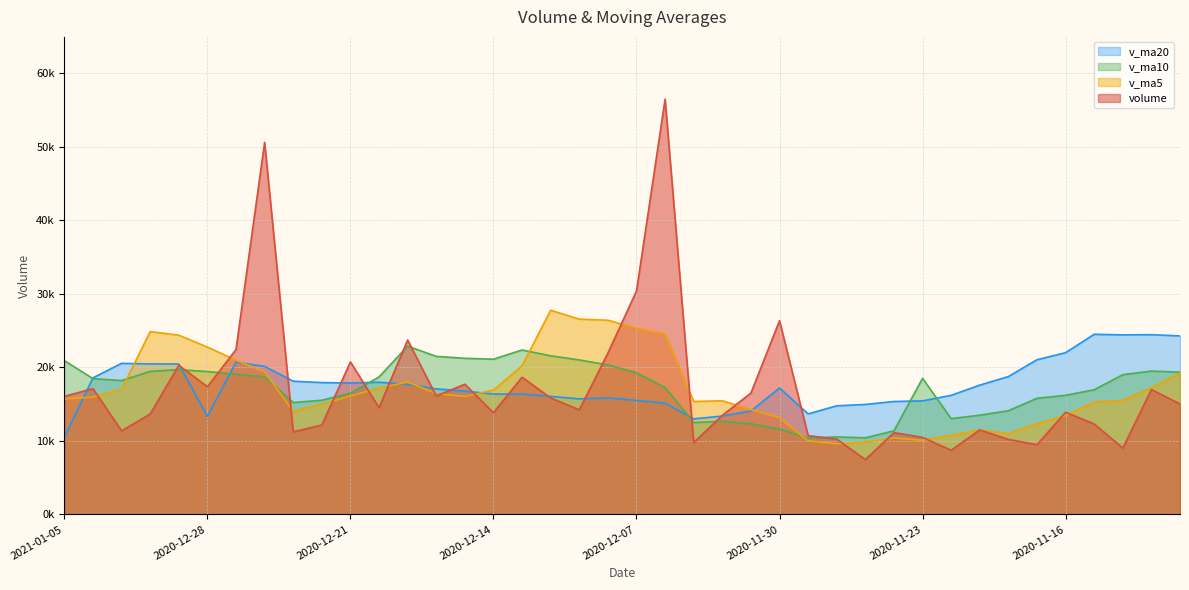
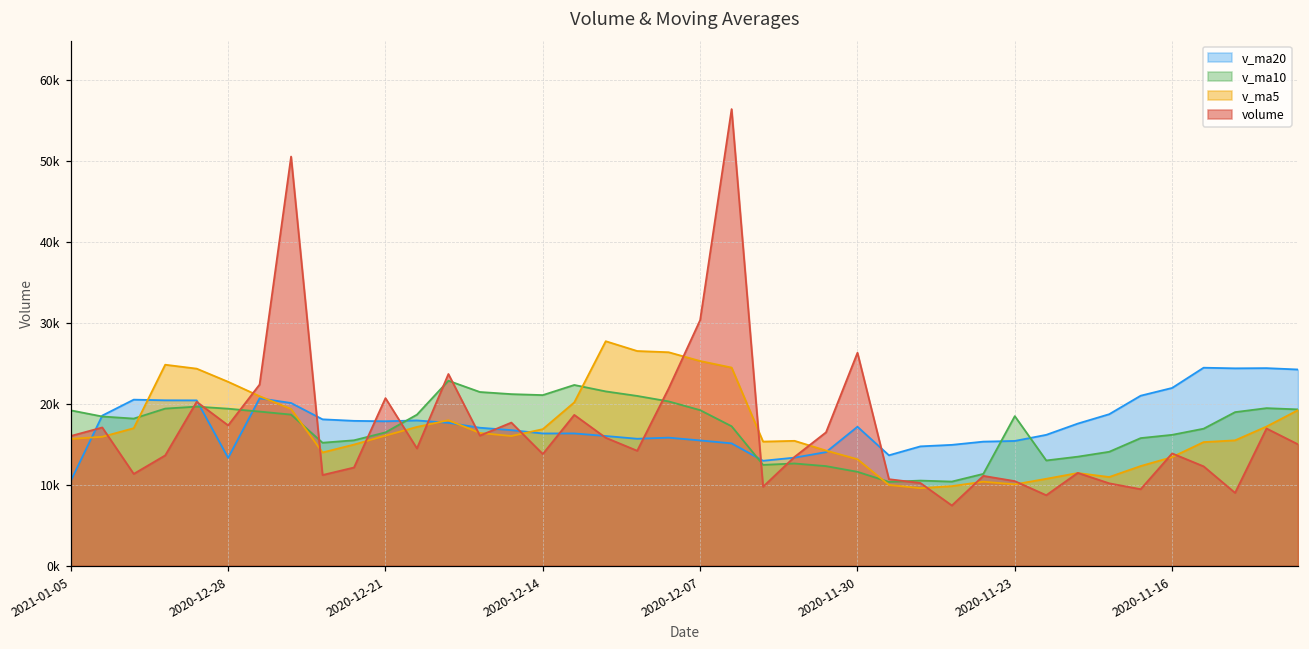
  {
    "v_ma20": {
      "2021-01-05": 11000,
      "2020-12-28": 13000,
      "2020-12-21": 18000,
      "2020-12-14": 16000,
      "2020-12-07": 16000,
      "2020-11-30": 17000,
      "2020-11-23": 15000,
      "2020-11-16": 22000
    },
    "v_ma10": {
-     "2021-01-05": 21000,
+     "2021-01-05": 19000,
      "2020-12-28": 19000,
      "2020-12-21": 16000,
      "2020-12-14": 21000,
      "2020-12-07": 19000,
      "2020-11-30": 12000,
      "2020-11-23": 19000,
      "2020-11-16": 16000
    },
    "v_ma5": {
      "2021-01-05": 16000,
      "2020-12-28": 23000,
      "2020-12-21": 16000,
      "2020-12-14": 17000,
      "2020-12-07": 25000,
      "2020-11-30": 13000,
      "2020-11-23": 10000,
      "2020-11-16": 13000
    },
    "volume": {
      "2021-01-05": 16000,
      "2020-12-28": 17000,
      "2020-12-21": 21000,
      "2020-12-14": 14000,
      "2020-12-07": 30000,
      "2020-11-30": 26000,
      "2020-11-23": 10000,
      "2020-11-16": 14000
    }
  }
